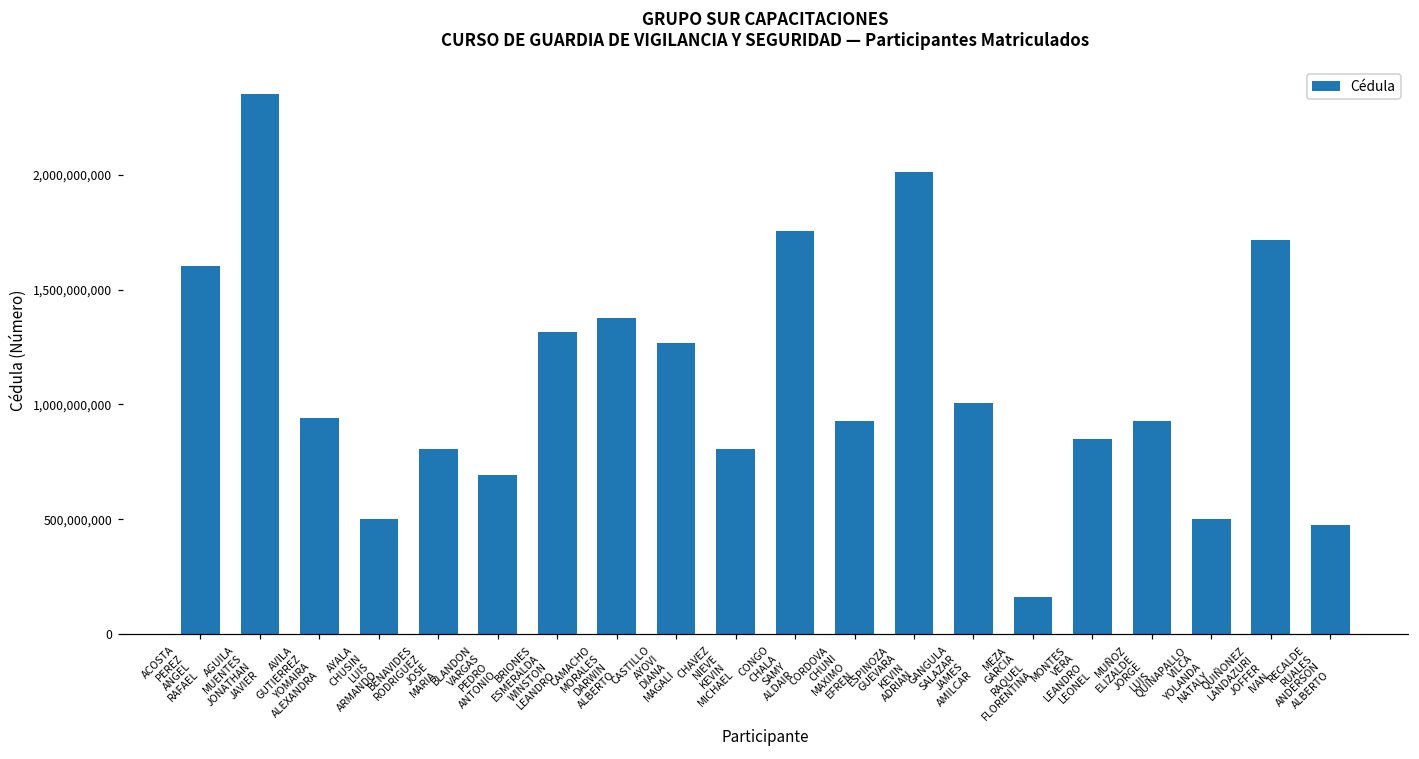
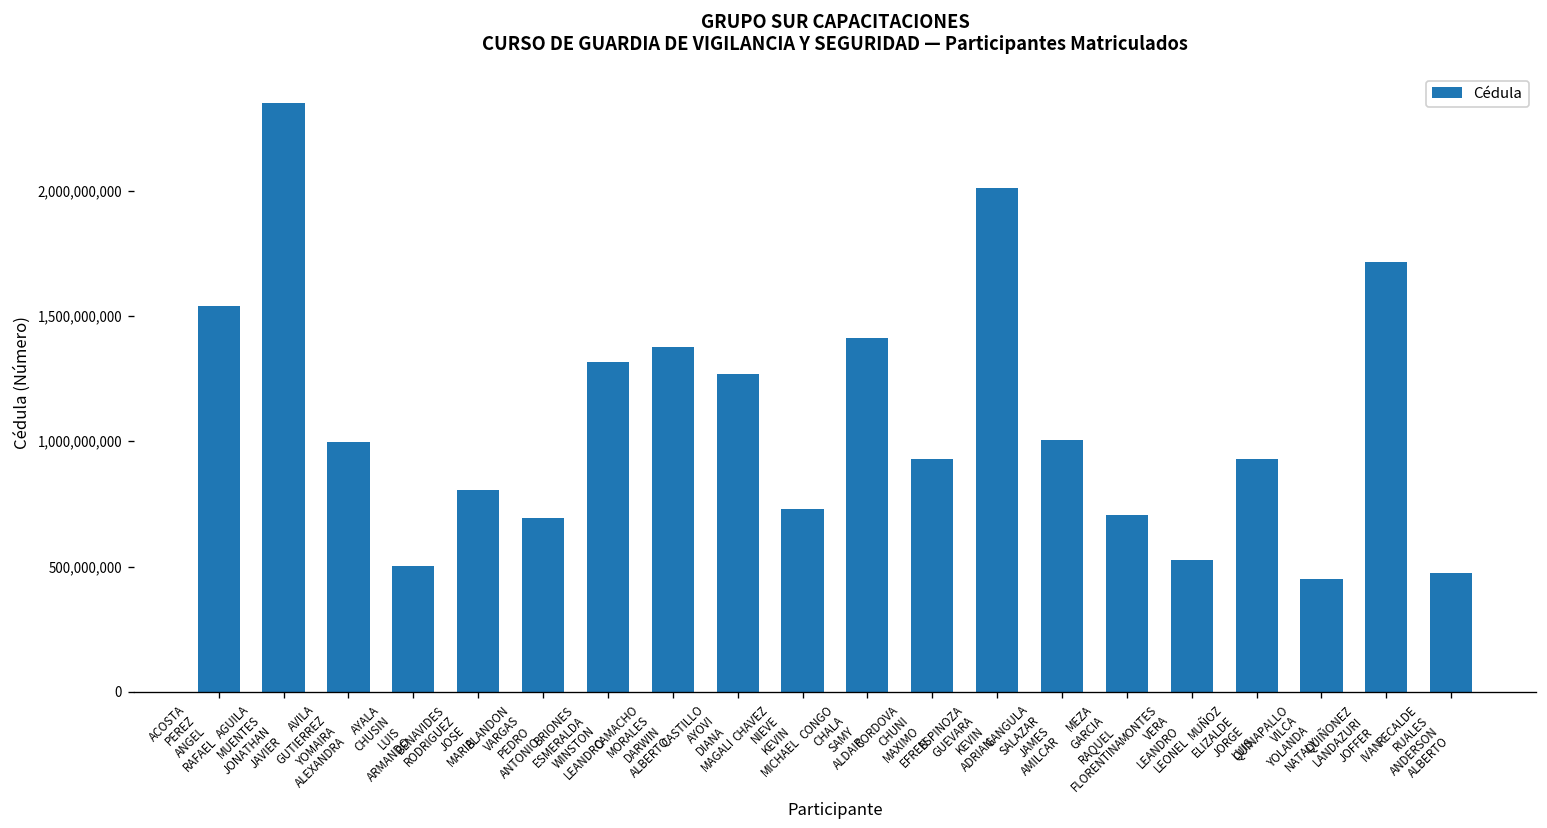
  {
-   "ACOSTA PEREZ ANGEL RAFAEL": "1,600,000,000",
+   "ACOSTA PEREZ ANGEL RAFAEL": "1,540,000,000",
    "AGUILA MUENTES JONATHAN JAVIER": "2,350,000,000",
-   "AVILA GUTIERREZ YOMAIRA ALEXANDRA": "940,000,000",
+   "AVILA GUTIERREZ YOMAIRA ALEXANDRA": "1,000,000,000",
    "AYALA CHUSIN LUIS ARMANDO": "500,000,000",
    "BENAVIDES RODRIGUEZ JOSE MARIA": "800,000,000",
    "BLANDON VARGAS PEDRO ANTONIO": "690,000,000",
    "BRIONES ESMERALDA WINSTON LEANDRO": "1,320,000,000",
    "CAMACHO MORALES DARWIN ALBERTO": "1,370,000,000",
    "CASTILLO AYOVI DIANA MAGALI": "1,270,000,000",
-   "CHAVEZ NIEVE KEVIN MICHAEL": "800,000,000",
-   "CONGO CHALA SAMY ALDAIR": "1,760,000,000",
+   "CHAVEZ NIEVE KEVIN MICHAEL": "730,000,000",
+   "CONGO CHALA SAMY ALDAIR": "1,410,000,000",
    "CORDOVA CHUNI MAXIMO EFREN": "930,000,000",
    "ESPINOZA GUEVARA KEVIN ADRIAN": "2,010,000,000",
    "GANGULA SALAZAR JAMES AMILCAR": "1,000,000,000",
-   "MEZA GARCIA RAQUEL FLORENTINA": "160,000,000",
-   "MONTES VERA LEANDRO LEONEL": "850,000,000",
+   "MEZA GARCIA RAQUEL FLORENTINA": "700,000,000",
+   "MONTES VERA LEANDRO LEONEL": "530,000,000",
    "MUÑOZ ELIZALDE JORGE LUIS": "930,000,000",
-   "QUINAPALLO VILCA YOLANDA NATALY": "500,000,000",
+   "QUINAPALLO VILCA YOLANDA NATALY": "450,000,000",
    "QUIÑONEZ LANDAZURI JOFFER IVAN": "1,720,000,000",
    "RECALDE RUALES ANDERSON ALBERTO": "470,000,000"
  }
